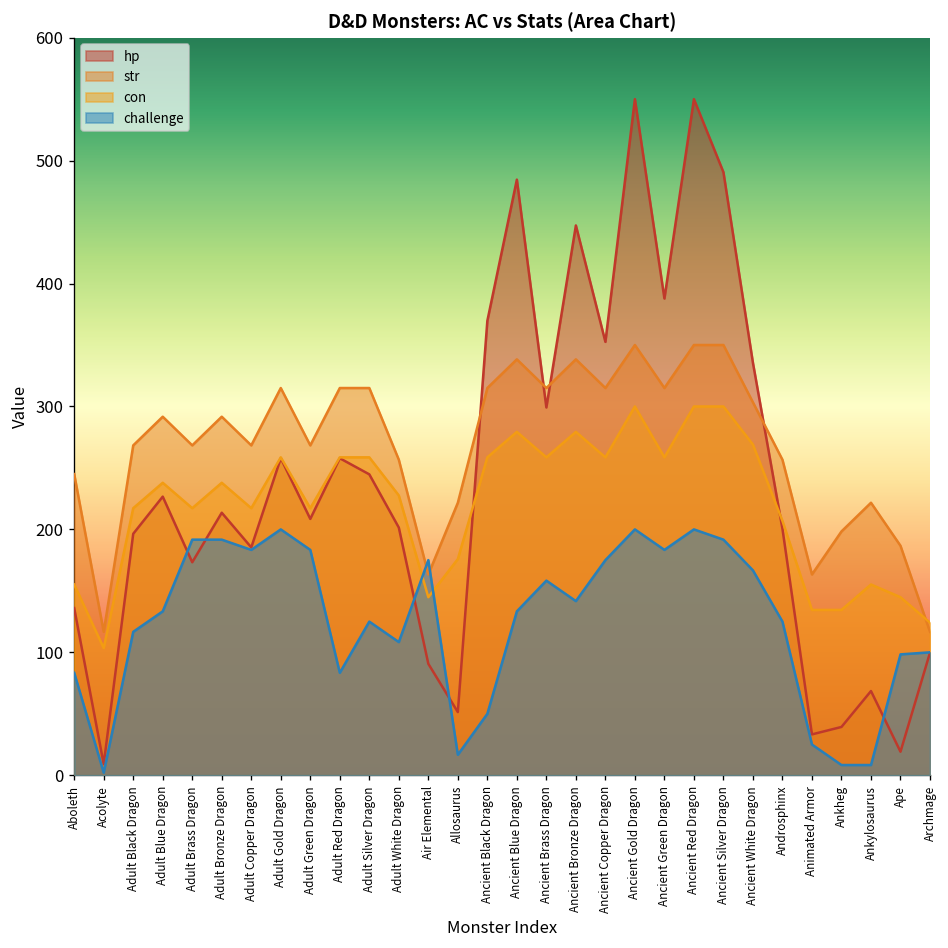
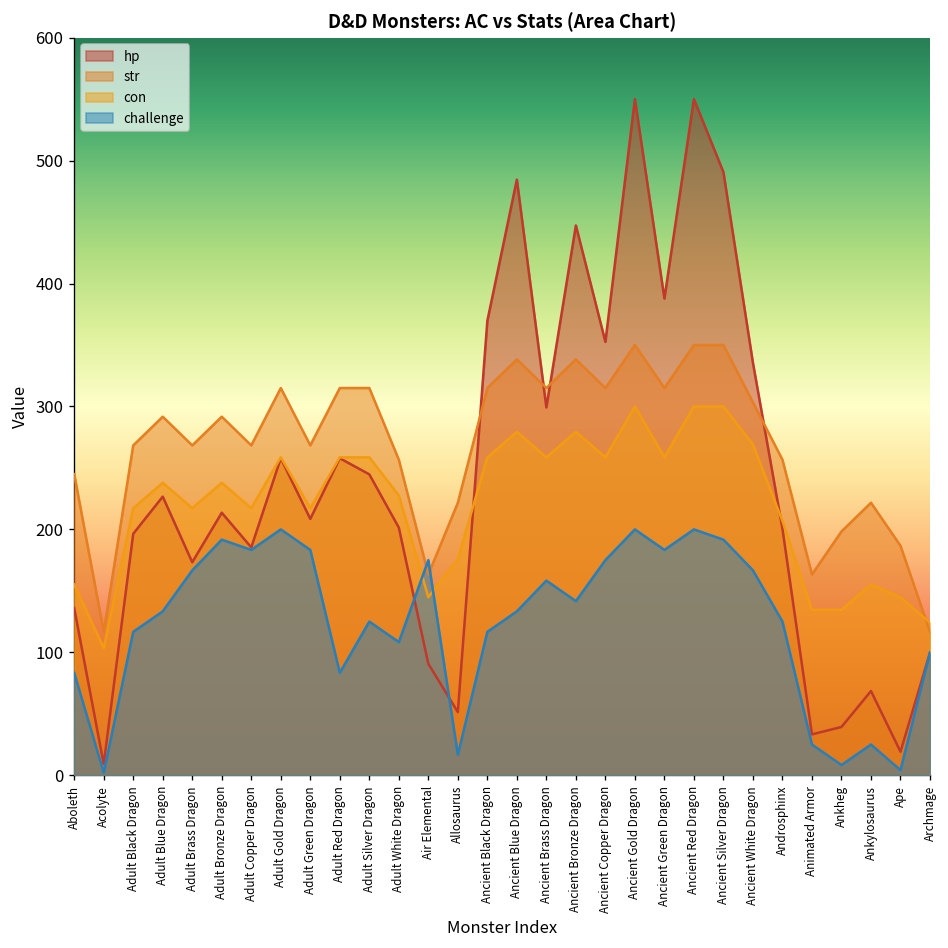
  {
    "challenge": {
      "Aboleth": 83,
      "Acolyte": 2,
      "Adult Black Dragon": 117,
      "Adult Blue Dragon": 133,
-     "Adult Brass Dragon": 192,
+     "Adult Brass Dragon": 167,
      "Adult Bronze Dragon": 192,
      "Adult Gold Dragon": 200,
      "Adult Green Dragon": 183,
      "Adult Red Dragon": 83,
      "Adult Silver Dragon": 125,
      "Adult White Dragon": 108,
      "Air Elemental": 175,
      "Allosaurus": 17,
-     "Ancient Black Dragon": 50,
+     "Ancient Black Dragon": 117,
      "Ancient Blue Dragon": 133,
      "Ancient Brass Dragon": 158,
      "Ancient Bronze Dragon": 142,
      "Ancient Copper Dragon": 175,
      "Ancient Gold Dragon": 200,
      "Ancient Green Dragon": 183,
      "Ancient Red Dragon": 200,
      "Ancient Silver Dragon": 192,
      "Ancient White Dragon": 167,
      "Androsphinx": 125,
      "Animated Armor": 25,
      "Ankheg": 8,
-     "Ankylosaurus": 8,
-     "Ape": 98
+     "Ankylosaurus": 25,
+     "Ape": 4
    }
  }
